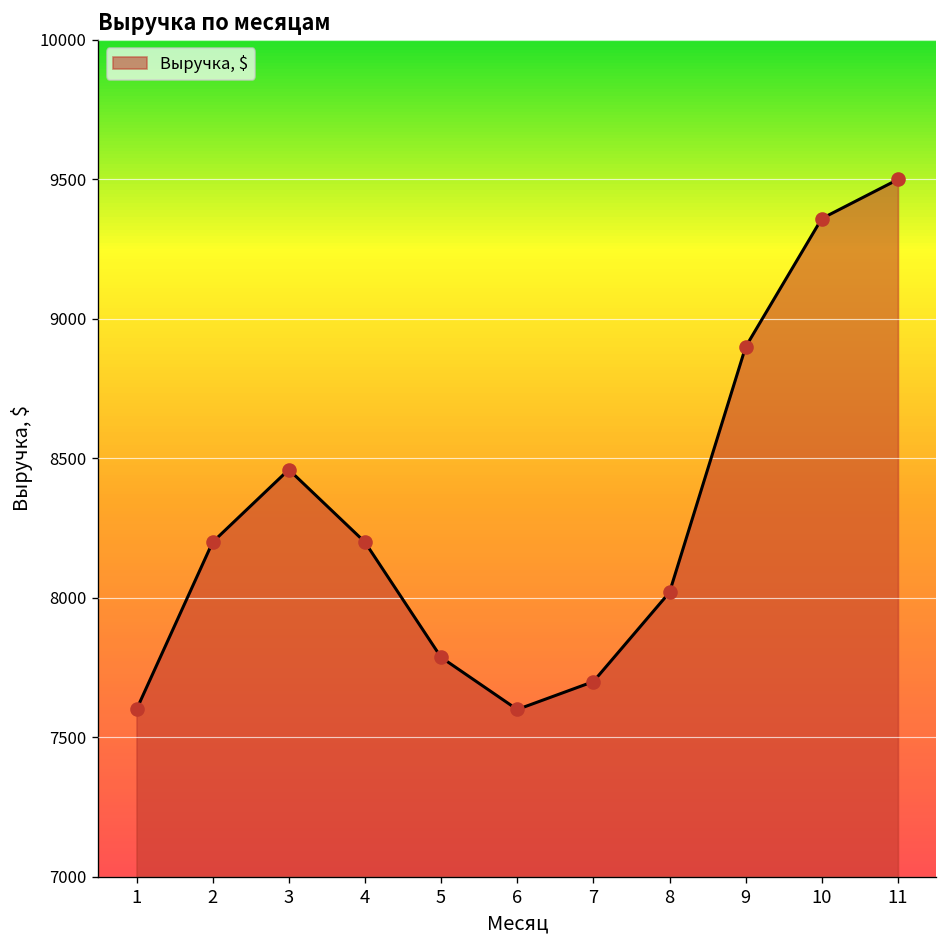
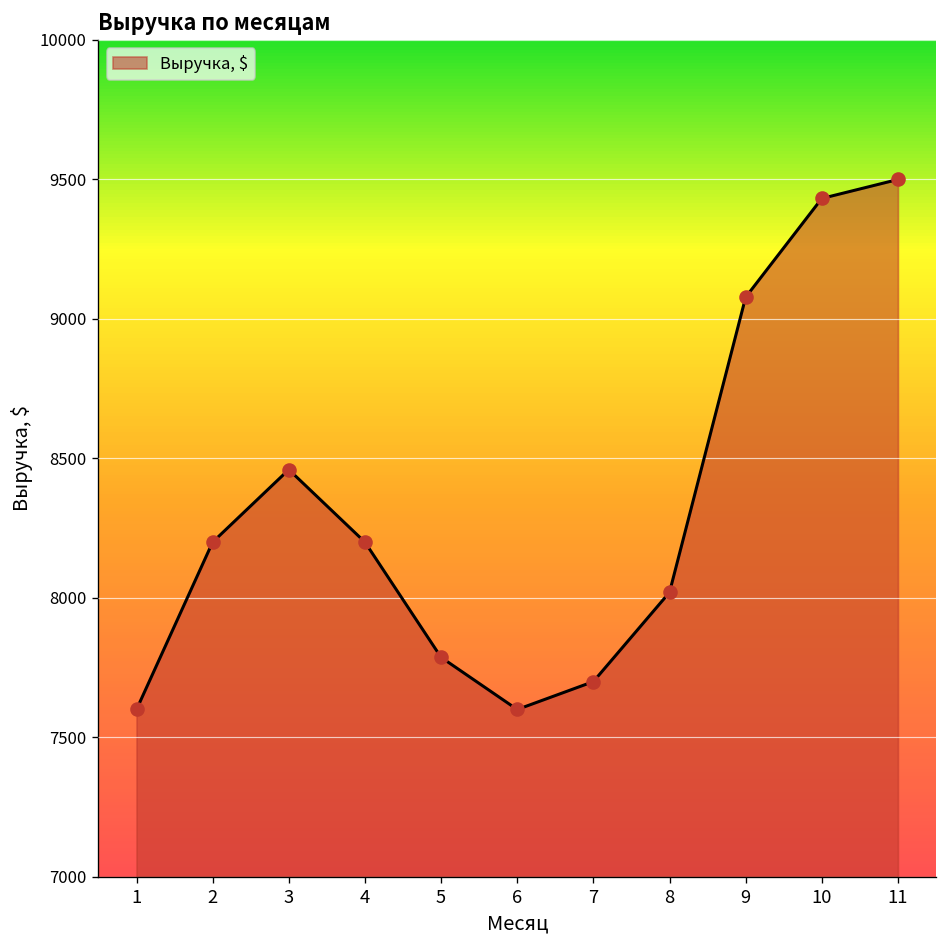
  {
    "1": 7600,
    "2": 8200,
    "3": 8460,
    "4": 8200,
    "5": 7790,
    "6": 7600,
    "7": 7700,
    "8": 8020,
-   "9": 8900,
-   "10": 9360,
+   "9": 9080,
+   "10": 9430,
    "11": 9500
  }
